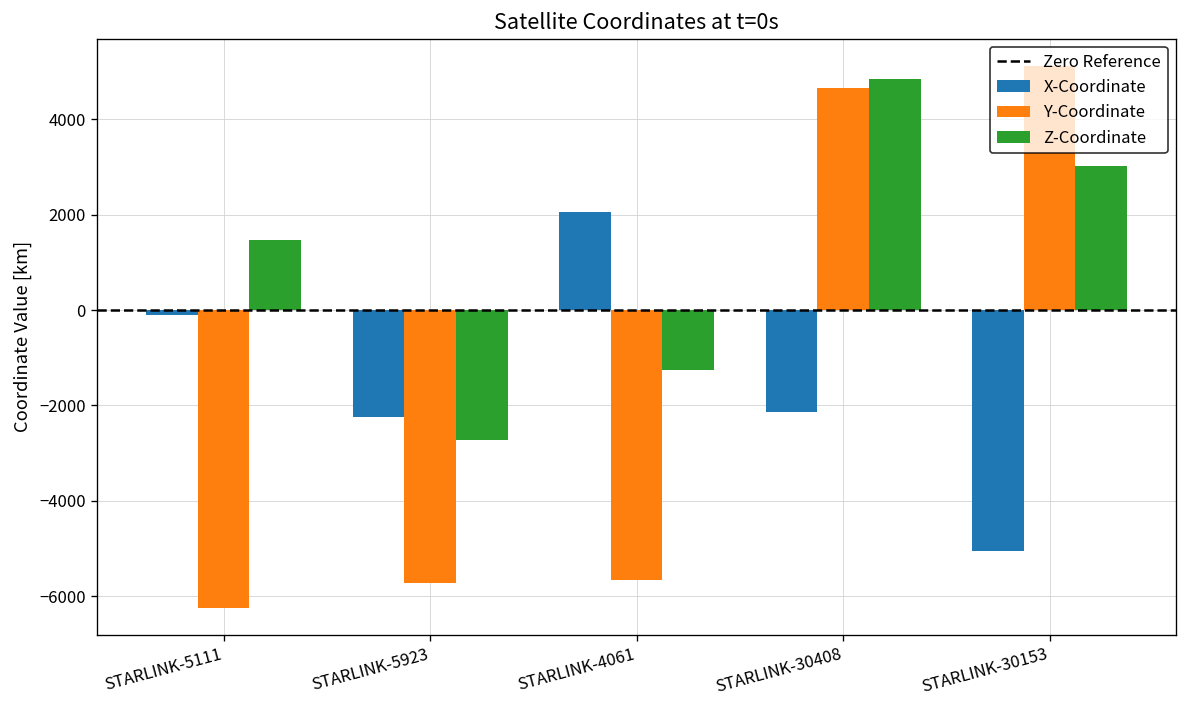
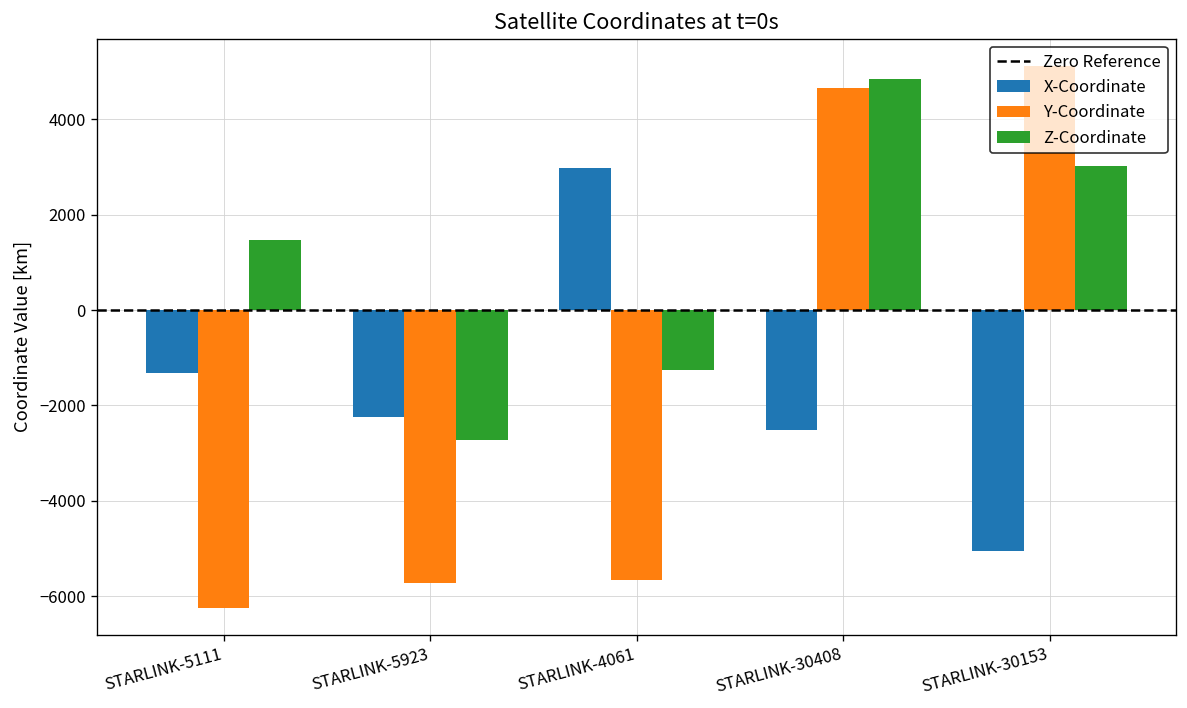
  {
    "X-Coordinate": {
-     "STARLINK-5111": -100,
+     "STARLINK-5111": -1300,
      "STARLINK-5923": -2300,
-     "STARLINK-4061": 2100,
-     "STARLINK-30408": -2100,
+     "STARLINK-4061": 3000,
+     "STARLINK-30408": -2500,
      "STARLINK-30153": -5100
    },
    "Y-Coordinate": {
      "STARLINK-5111": -6200,
      "STARLINK-5923": -5700,
      "STARLINK-4061": -5700,
      "STARLINK-30408": 4600
    },
    "Z-Coordinate": {
      "STARLINK-5111": 1500,
      "STARLINK-5923": -2700,
      "STARLINK-4061": -1300,
      "STARLINK-30408": 4800,
      "STARLINK-30153": 3000
    }
  }
